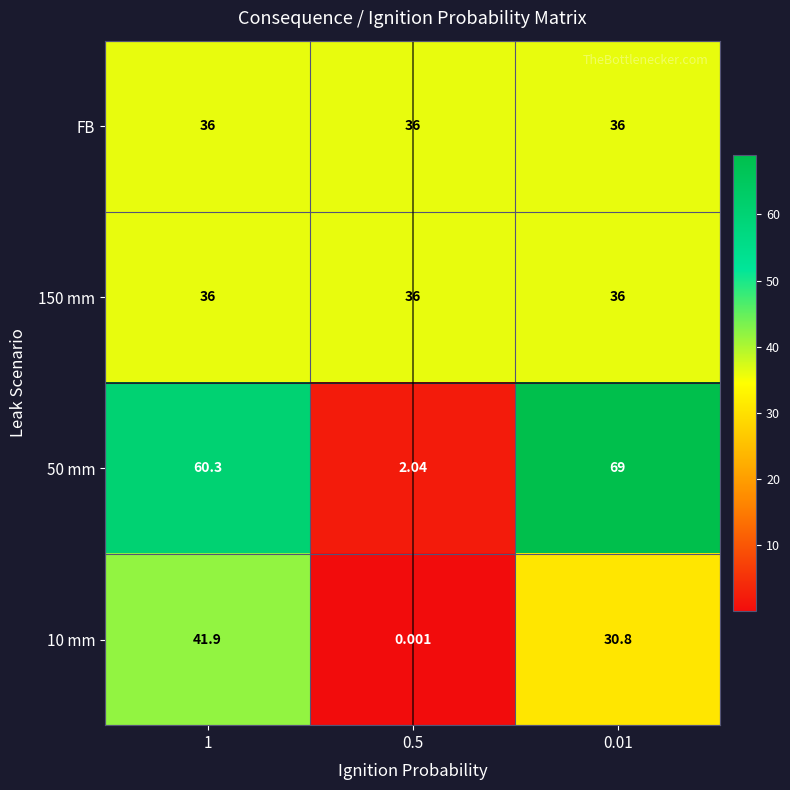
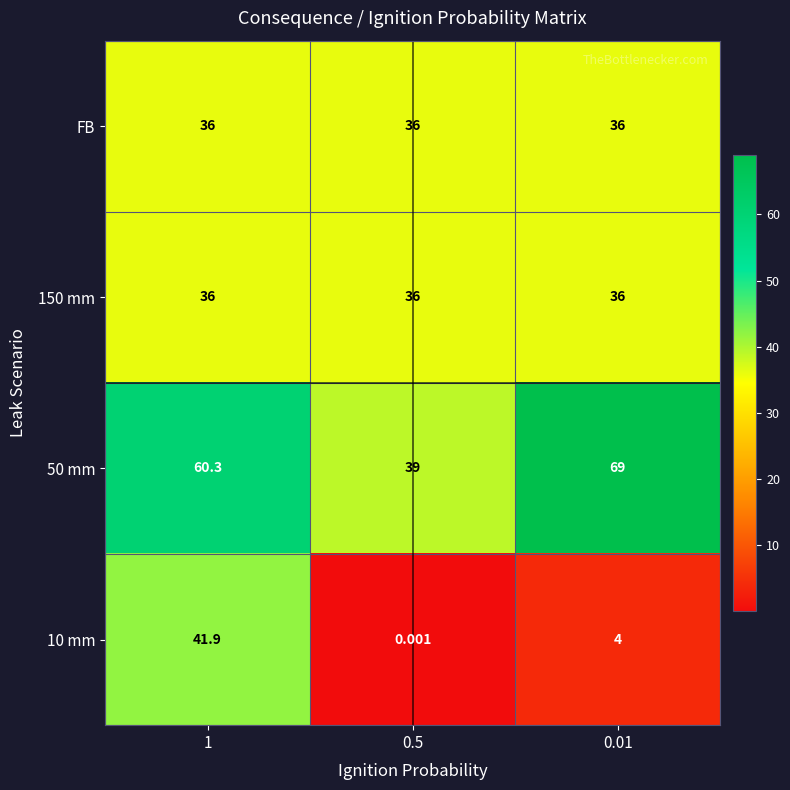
  {
    "FB": {
      "1": 36,
      "0.5": 36
    },
    "150 mm": {
      "1": 36,
      "0.5": 36,
      "0.01": 36
    },
    "50 mm": {
      "1": 60.3,
-     "0.5": 2.04,
+     "0.5": 39,
      "0.01": 69
    },
    "10 mm": {
      "1": 41.9,
      "0.5": 0.001,
-     "0.01": 30.8
+     "0.01": 4
    }
  }
